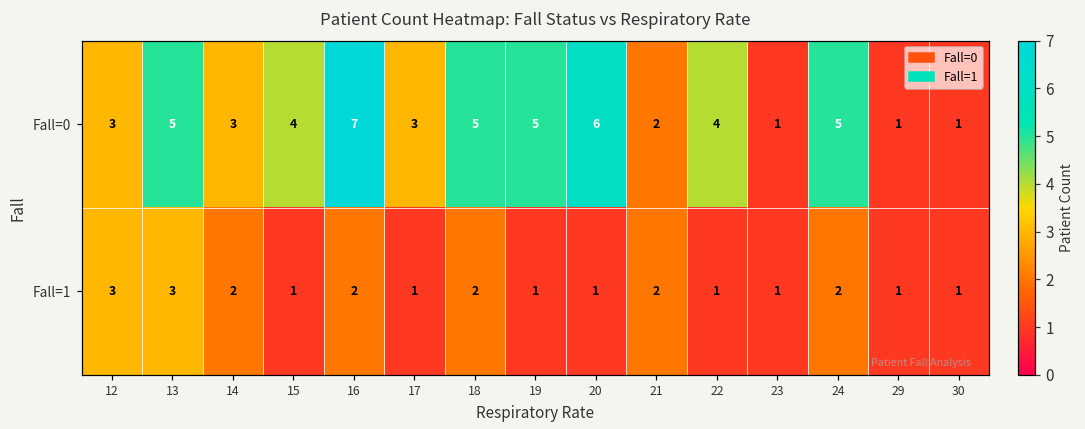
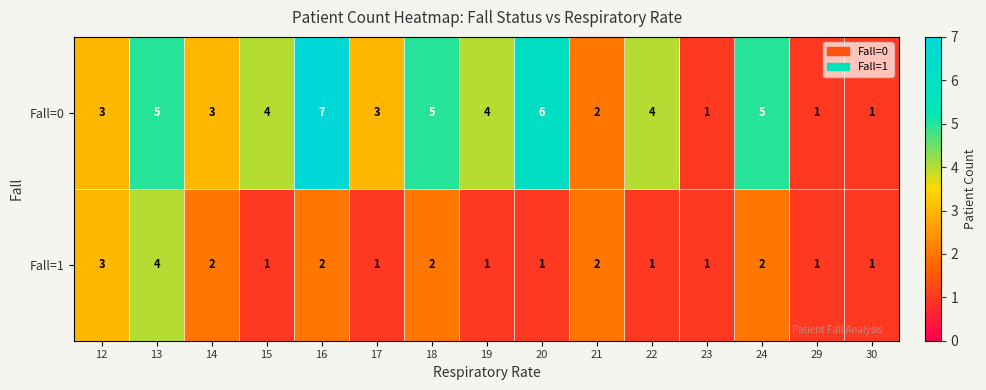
  {
    "Fall=0": {
      "12": 3,
      "13": 5,
      "14": 3,
      "15": 4,
      "16": 7,
      "17": 3,
      "18": 5,
-     "19": 5,
+     "19": 4,
      "20": 6,
      "21": 2,
      "22": 4,
      "23": 1,
      "24": 5,
      "29": 1,
      "30": 1
    },
    "Fall=1": {
      "12": 3,
-     "13": 3,
+     "13": 4,
      "14": 2,
      "15": 1,
      "16": 2,
      "17": 1,
      "18": 2,
      "19": 1,
      "20": 1,
      "21": 2,
      "22": 1,
      "23": 1,
      "24": 2,
      "30": 1
    }
  }
